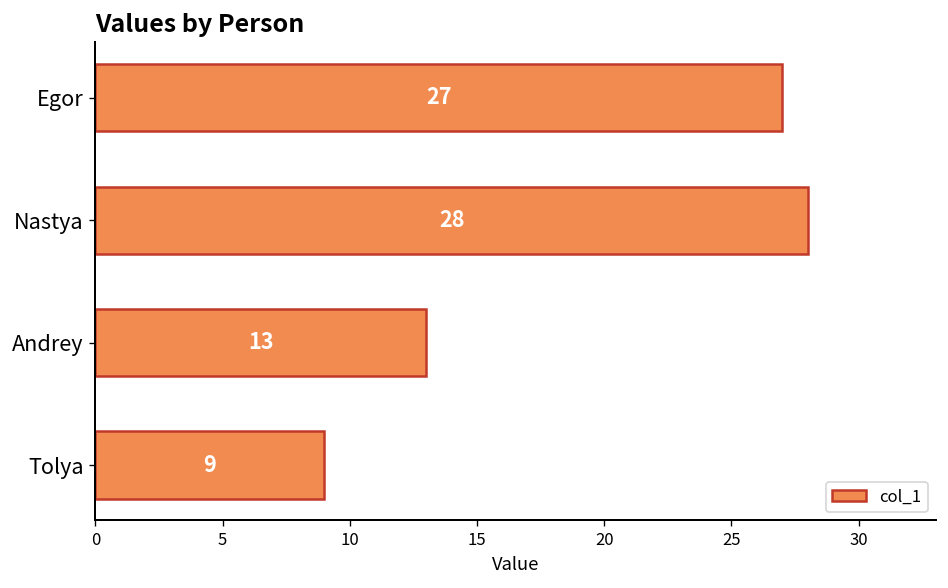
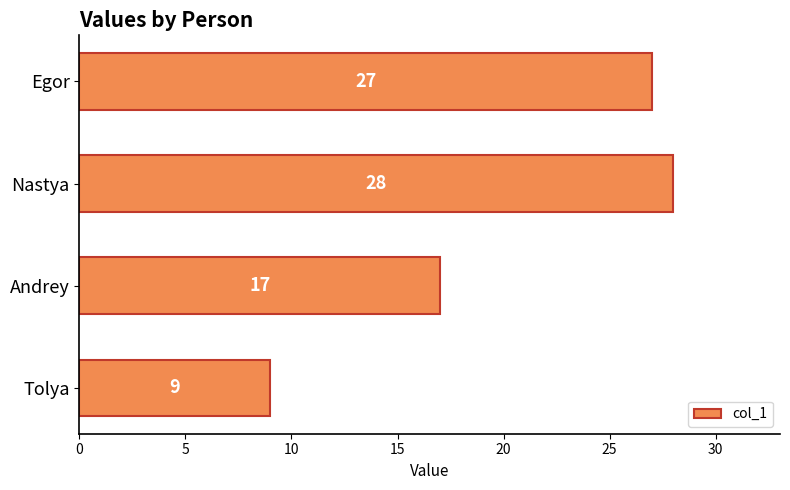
  {
    "Egor": 27,
    "Nastya": 28,
-   "Andrey": 13,
+   "Andrey": 17,
    "Tolya": 9
  }
